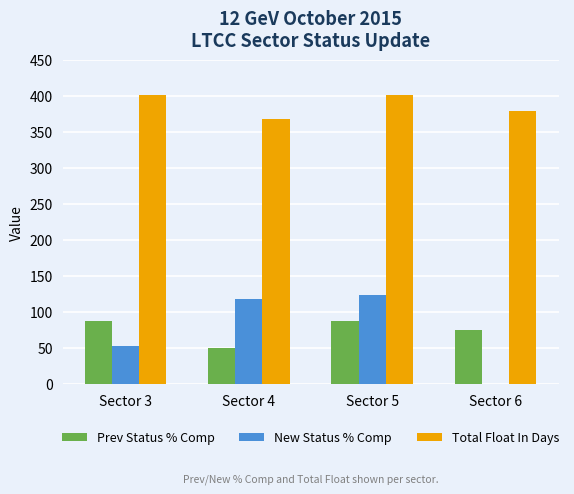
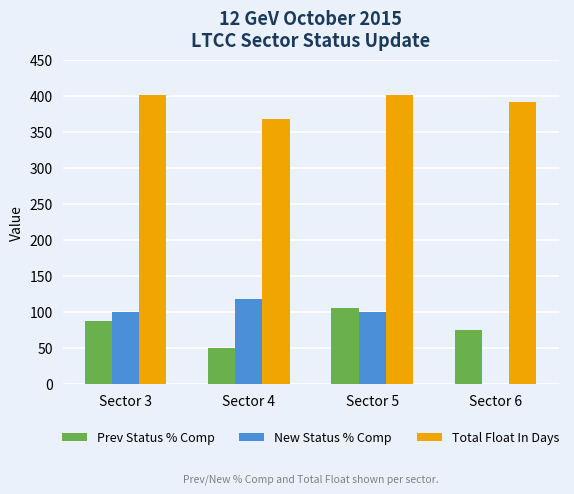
  {
    "Prev Status % Comp": {
      "Sector 3": 90,
      "Sector 4": 50,
-     "Sector 5": 90,
+     "Sector 5": 110,
      "Sector 6": 80
    },
    "New Status % Comp": {
-     "Sector 3": 50,
+     "Sector 3": 100,
      "Sector 4": 120,
-     "Sector 5": 120,
+     "Sector 5": 100,
      "Sector 6": 0
    },
    "Total Float In Days": {
      "Sector 3": 400,
      "Sector 4": 370,
      "Sector 5": 400,
-     "Sector 6": 380
+     "Sector 6": 390
    }
  }
